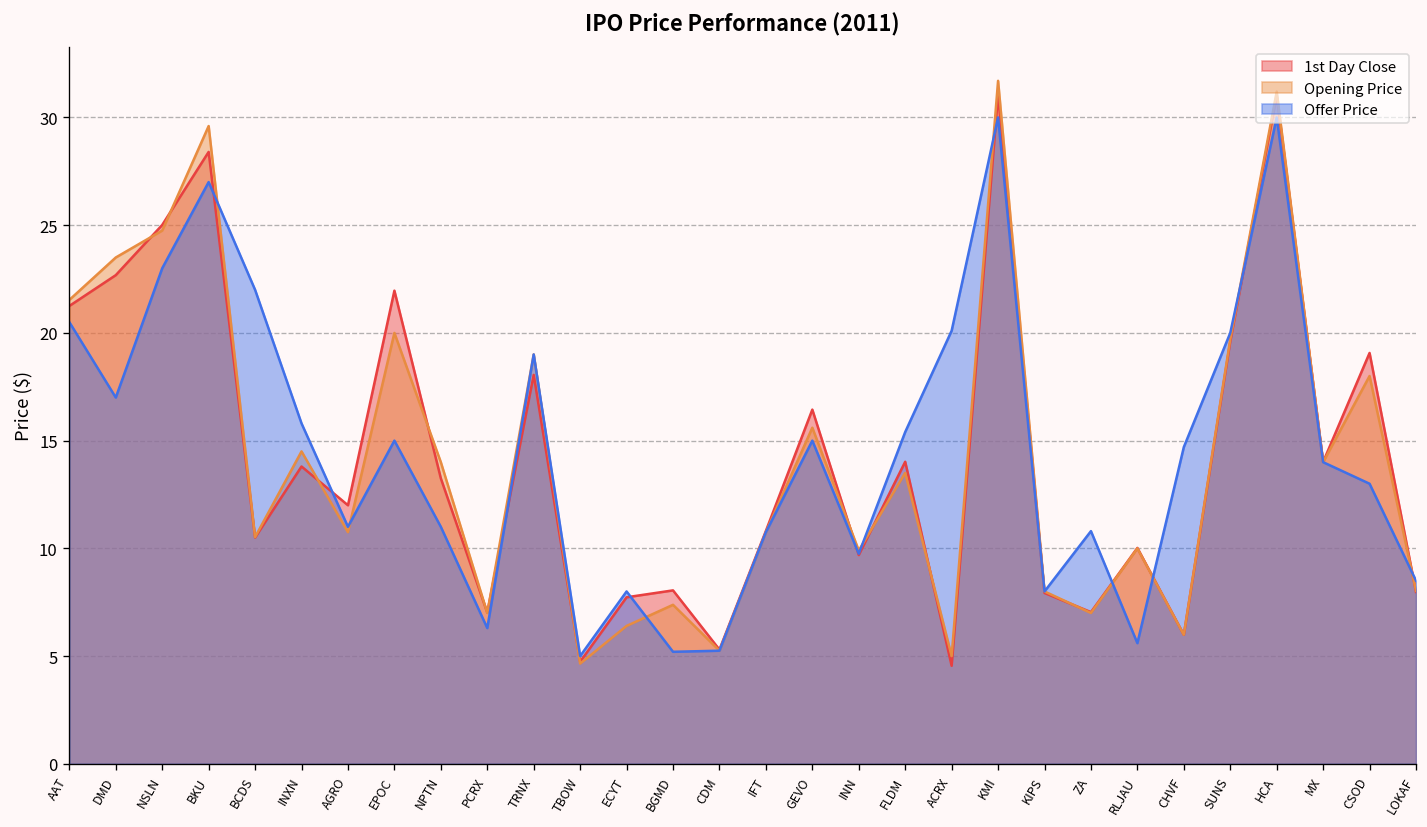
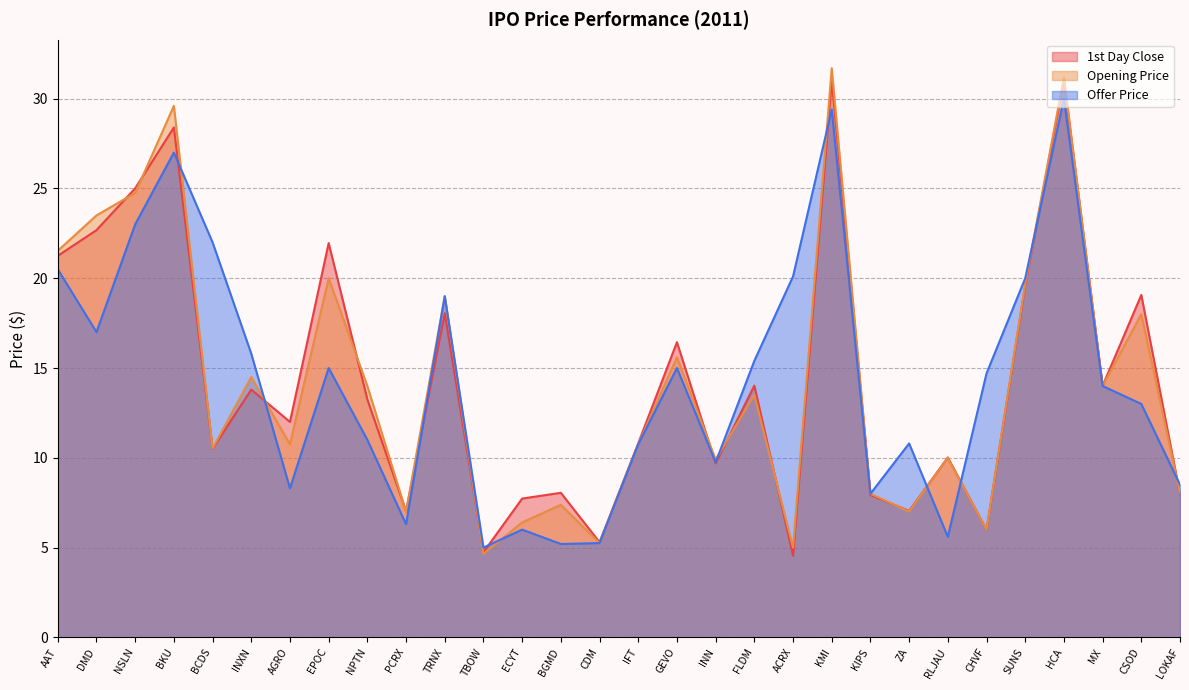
  {
    "Offer Price": {
      "AAT": 20.5,
      "DMD": 17.0,
      "NSLN": 23.0,
      "BKU": 27.0,
      "BCDS": 22.0,
      "INXN": 15.8,
-     "AGRO": 11.0,
+     "AGRO": 8.3,
      "EPOC": 15.0,
      "NPTN": 11.0,
      "PCRX": 6.3,
      "TBOW": 5.0,
-     "ECYT": 8,
+     "ECYT": 6,
      "BGMD": 5.2,
      "GEVO": 15.0,
      "FLDM": 15.4,
      "ACRX": 20.1,
-     "KMI": 30.0,
+     "KMI": 29.4,
      "ZA": 10.8,
      "RLJAU": 5.6,
      "CHVF": 14.7,
      "SUNS": 20.0,
      "CSOD": 13.0,
      "LOKAF": 8.5
    }
  }
